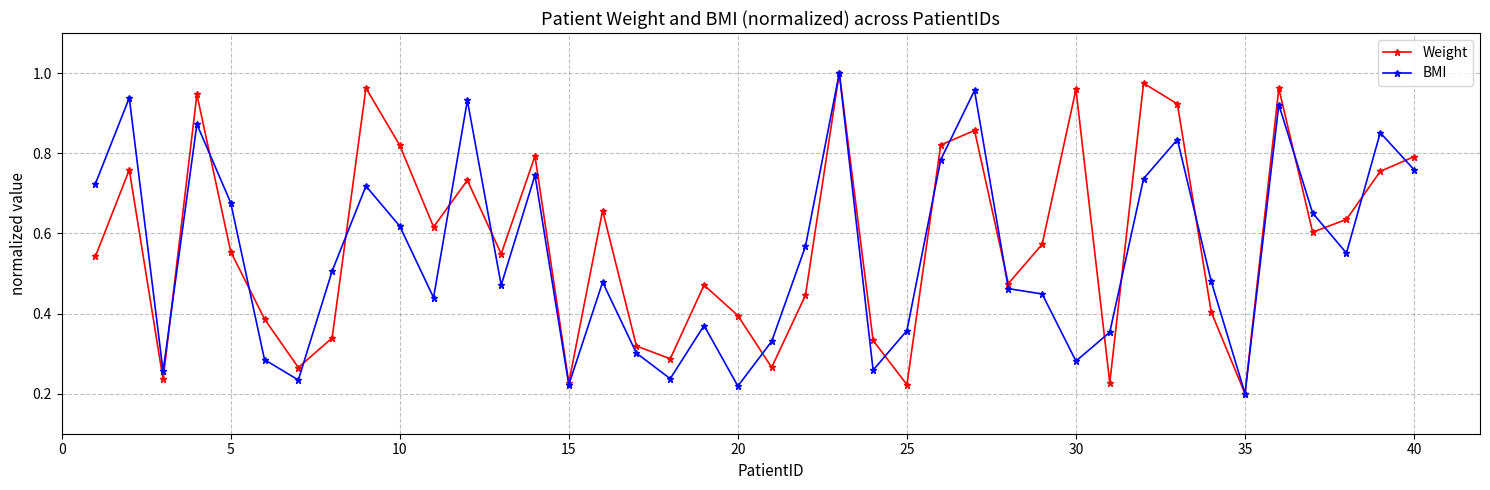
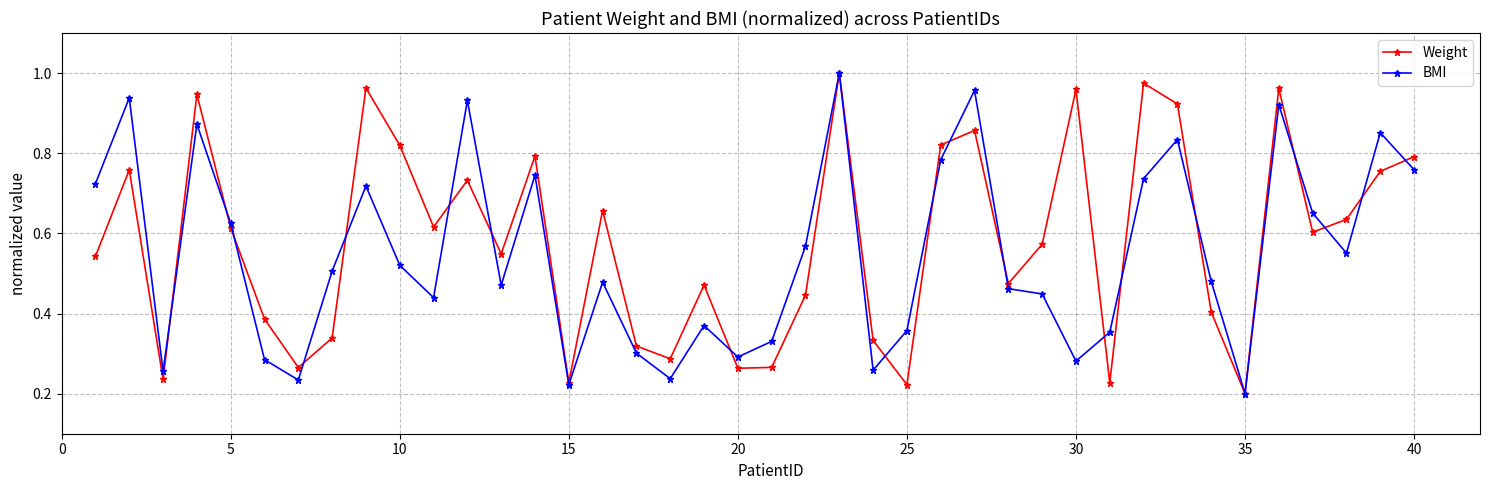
  {
    "Weight": {
-     "5": 0.55,
+     "5": 0.61,
      "10": 0.82,
-     "20": 0.39,
+     "20": 0.26,
      "25": 0.22,
      "30": 0.96,
      "40": 0.79
    },
    "BMI": {
-     "5": 0.68,
-     "10": 0.62,
-     "20": 0.22,
+     "5": 0.62,
+     "10": 0.52,
+     "20": 0.29,
      "25": 0.36,
      "30": 0.28,
      "40": 0.76
    }
  }
